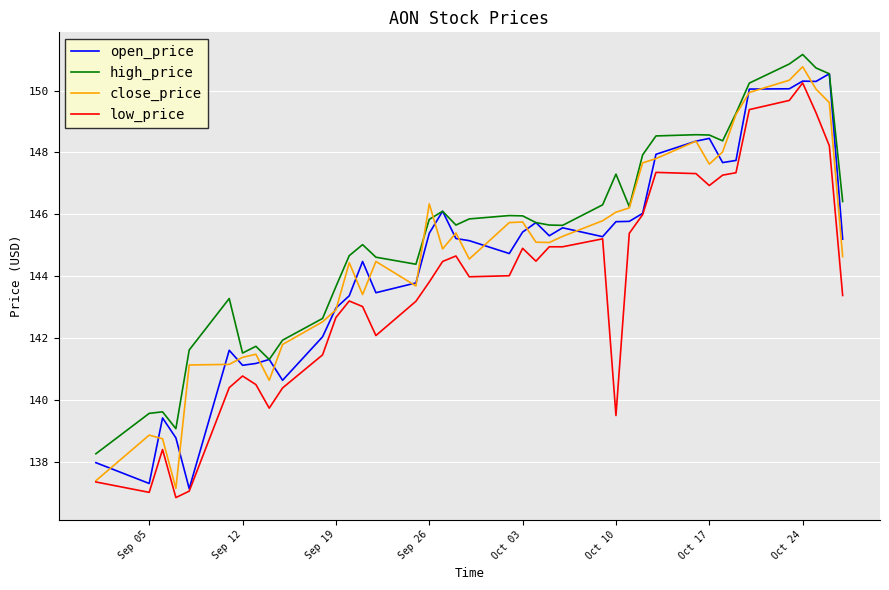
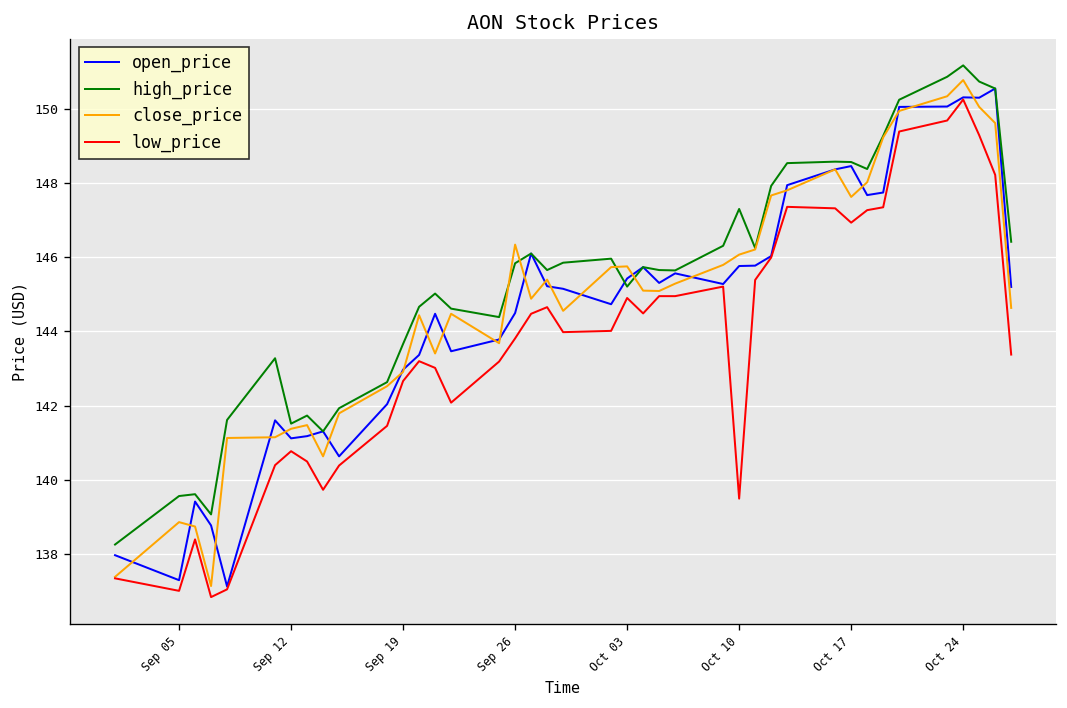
  {
    "open_price": {
      "Sep 05": 137.3,
      "Sep 12": 141.1,
-     "Sep 26": 145.4,
+     "Sep 26": 144.5,
      "Oct 03": 145.4,
      "Oct 10": 145.8,
      "Oct 17": 148.5
    },
    "high_price": {
      "Sep 05": 139.6,
      "Sep 12": 141.5,
      "Sep 19": 143.7,
      "Sep 26": 145.8,
-     "Oct 03": 146.0,
+     "Oct 03": 145.2,
      "Oct 10": 147.3,
      "Oct 17": 148.6,
      "Oct 24": 151.2
    },
    "close_price": {
      "Sep 05": 138.9,
      "Sep 12": 141.4,
      "Sep 26": 146.3,
      "Oct 03": 145.8,
      "Oct 10": 146.1,
      "Oct 17": 147.6,
      "Oct 24": 150.8
    },
    "low_price": {
      "Sep 05": 137.0,
      "Sep 12": 140.8,
      "Sep 19": 142.7,
      "Sep 26": 143.8,
      "Oct 03": 144.9,
      "Oct 10": 139.5,
      "Oct 17": 146.9
    }
  }
